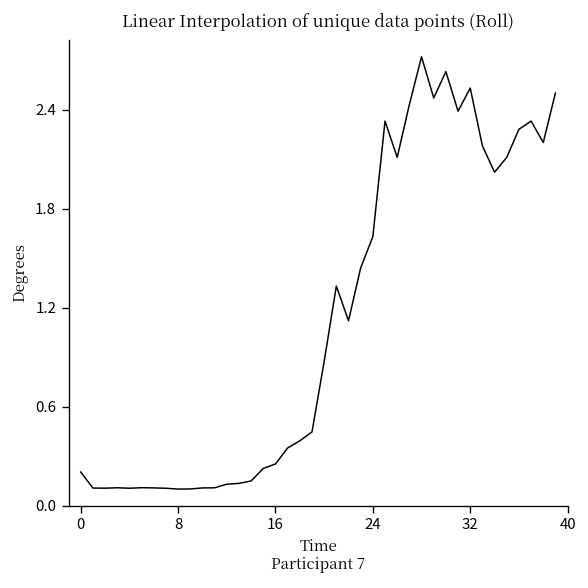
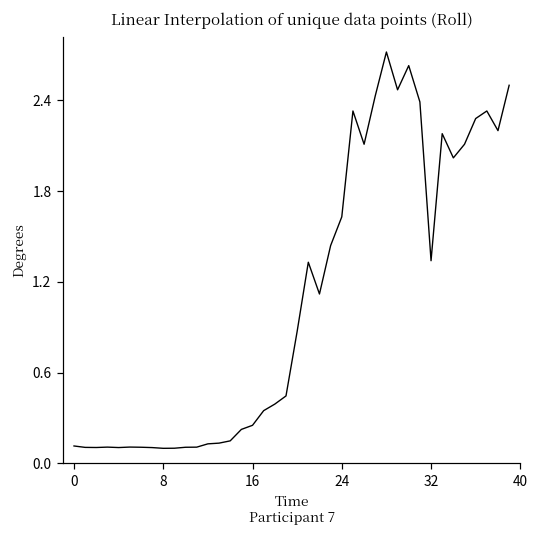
  {
-   "0": 0.20,
+   "0": 0.12,
    "8": 0.10,
    "16": 0.25,
    "24": 1.63,
-   "32": 2.53
+   "32": 1.34
  }
